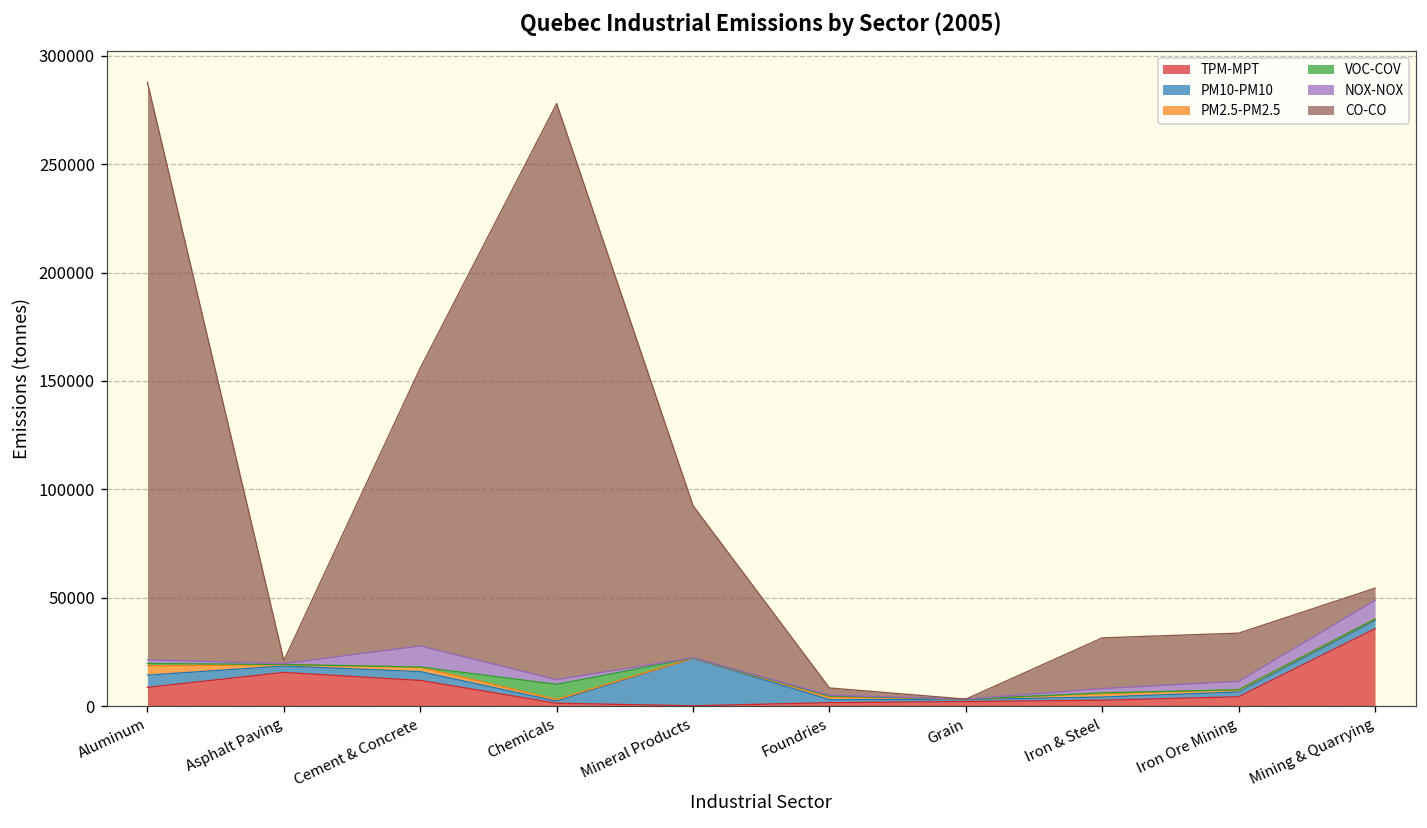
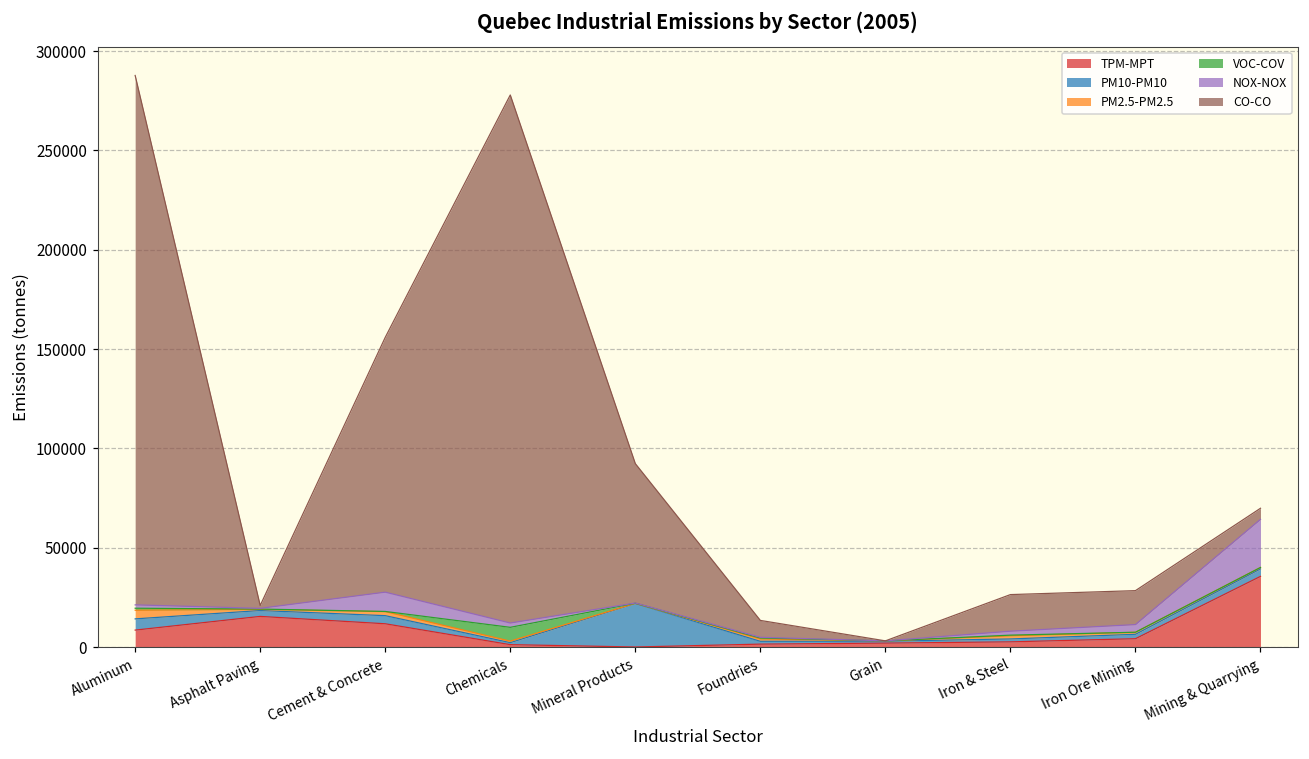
  {
    "TPM-MPT": {
      "Aluminum": 9000,
      "Asphalt Paving": 15000,
      "Cement & Concrete": 12000,
      "Mineral Products": 0,
      "Foundries": 2000,
      "Iron & Steel": 3000,
      "Iron Ore Mining": 4000,
      "Mining & Quarrying": 36000
    },
    "PM10-PM10": {
      "Aluminum": 6000,
      "Cement & Concrete": 4000,
      "Iron & Steel": 1000
    },
    "VOC-COV": {
      "Chemicals": 7000
    },
    "NOX-NOX": {
      "Aluminum": 2000,
      "Cement & Concrete": 10000,
      "Chemicals": 2000,
      "Iron & Steel": 2000,
      "Iron Ore Mining": 4000,
-     "Mining & Quarrying": 9000
+     "Mining & Quarrying": 24000
    },
    "CO-CO": {
      "Aluminum": 266000,
      "Asphalt Paving": 1000,
      "Cement & Concrete": 128000,
      "Chemicals": 266000,
      "Mineral Products": 70000,
-     "Foundries": 3000,
-     "Iron & Steel": 23000,
-     "Iron Ore Mining": 22000,
+     "Foundries": 8000,
+     "Iron & Steel": 18000,
+     "Iron Ore Mining": 17000,
      "Mining & Quarrying": 6000
    }
  }
